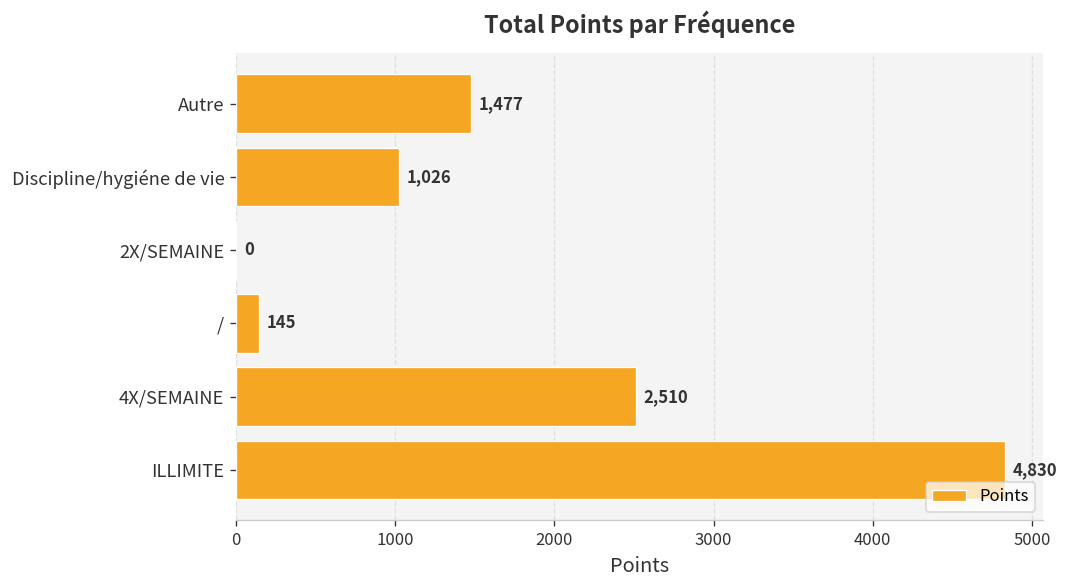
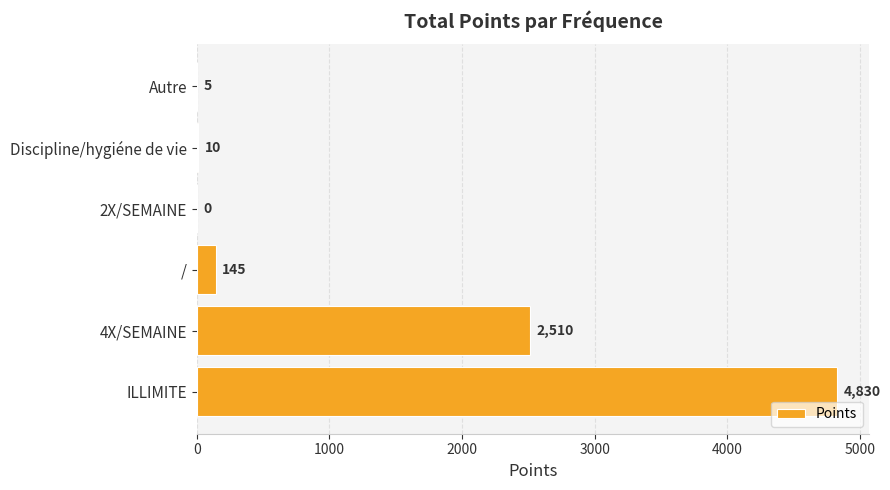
  {
-   "Autre": "1,477",
-   "Discipline/hygiéne de vie": "1,026",
+   "Autre": "5",
+   "Discipline/hygiéne de vie": "10",
    "2X/SEMAINE": "0",
    "/": "145",
    "4X/SEMAINE": "2,510",
    "ILLIMITE": "4,830"
  }
